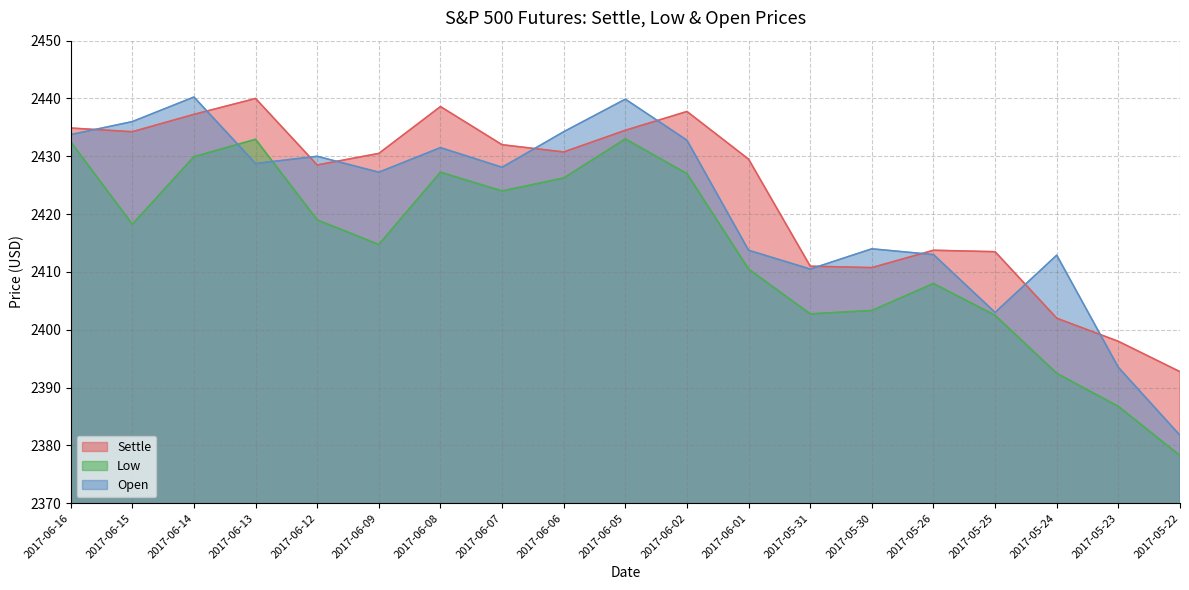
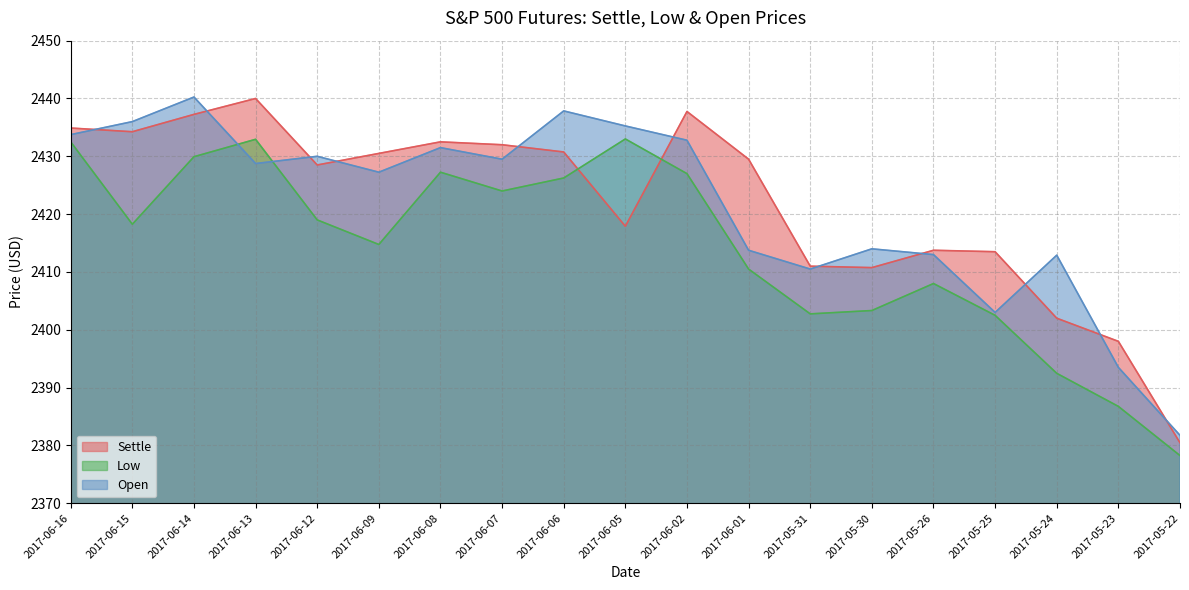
  {
    "Settle": {
      "2017-06-16": 2435,
      "2017-06-15": 2434,
      "2017-06-14": 2437,
      "2017-06-13": 2440,
      "2017-06-12": 2429,
      "2017-06-09": 2431,
-     "2017-06-08": 2439,
+     "2017-06-08": 2433,
      "2017-06-07": 2432,
      "2017-06-06": 2431,
-     "2017-06-05": 2435,
+     "2017-06-05": 2418,
      "2017-06-02": 2438,
      "2017-06-01": 2430,
      "2017-05-31": 2411,
      "2017-05-30": 2411,
      "2017-05-26": 2414,
      "2017-05-25": 2414,
      "2017-05-24": 2402,
      "2017-05-23": 2398,
-     "2017-05-22": 2393
+     "2017-05-22": 2380
    },
    "Low": {
      "2017-06-16": 2433,
      "2017-06-15": 2418,
      "2017-06-14": 2430,
      "2017-06-13": 2433,
      "2017-06-12": 2419,
      "2017-06-09": 2415,
      "2017-06-08": 2427,
      "2017-06-07": 2424,
      "2017-06-06": 2426,
      "2017-06-05": 2433,
      "2017-06-02": 2427,
      "2017-06-01": 2411,
      "2017-05-31": 2403,
      "2017-05-30": 2403,
      "2017-05-26": 2408,
      "2017-05-25": 2403,
      "2017-05-24": 2392,
      "2017-05-23": 2387,
      "2017-05-22": 2378
    },
    "Open": {
      "2017-06-16": 2434,
      "2017-06-15": 2436,
      "2017-06-14": 2440,
      "2017-06-13": 2429,
      "2017-06-12": 2430,
      "2017-06-09": 2427,
      "2017-06-08": 2432,
-     "2017-06-07": 2428,
-     "2017-06-06": 2434,
-     "2017-06-05": 2440,
+     "2017-06-07": 2430,
+     "2017-06-06": 2438,
+     "2017-06-05": 2435,
      "2017-06-02": 2433,
      "2017-06-01": 2414,
      "2017-05-31": 2411,
      "2017-05-30": 2414,
      "2017-05-26": 2413,
      "2017-05-25": 2403,
      "2017-05-24": 2413,
      "2017-05-23": 2394,
      "2017-05-22": 2382
    }
  }
